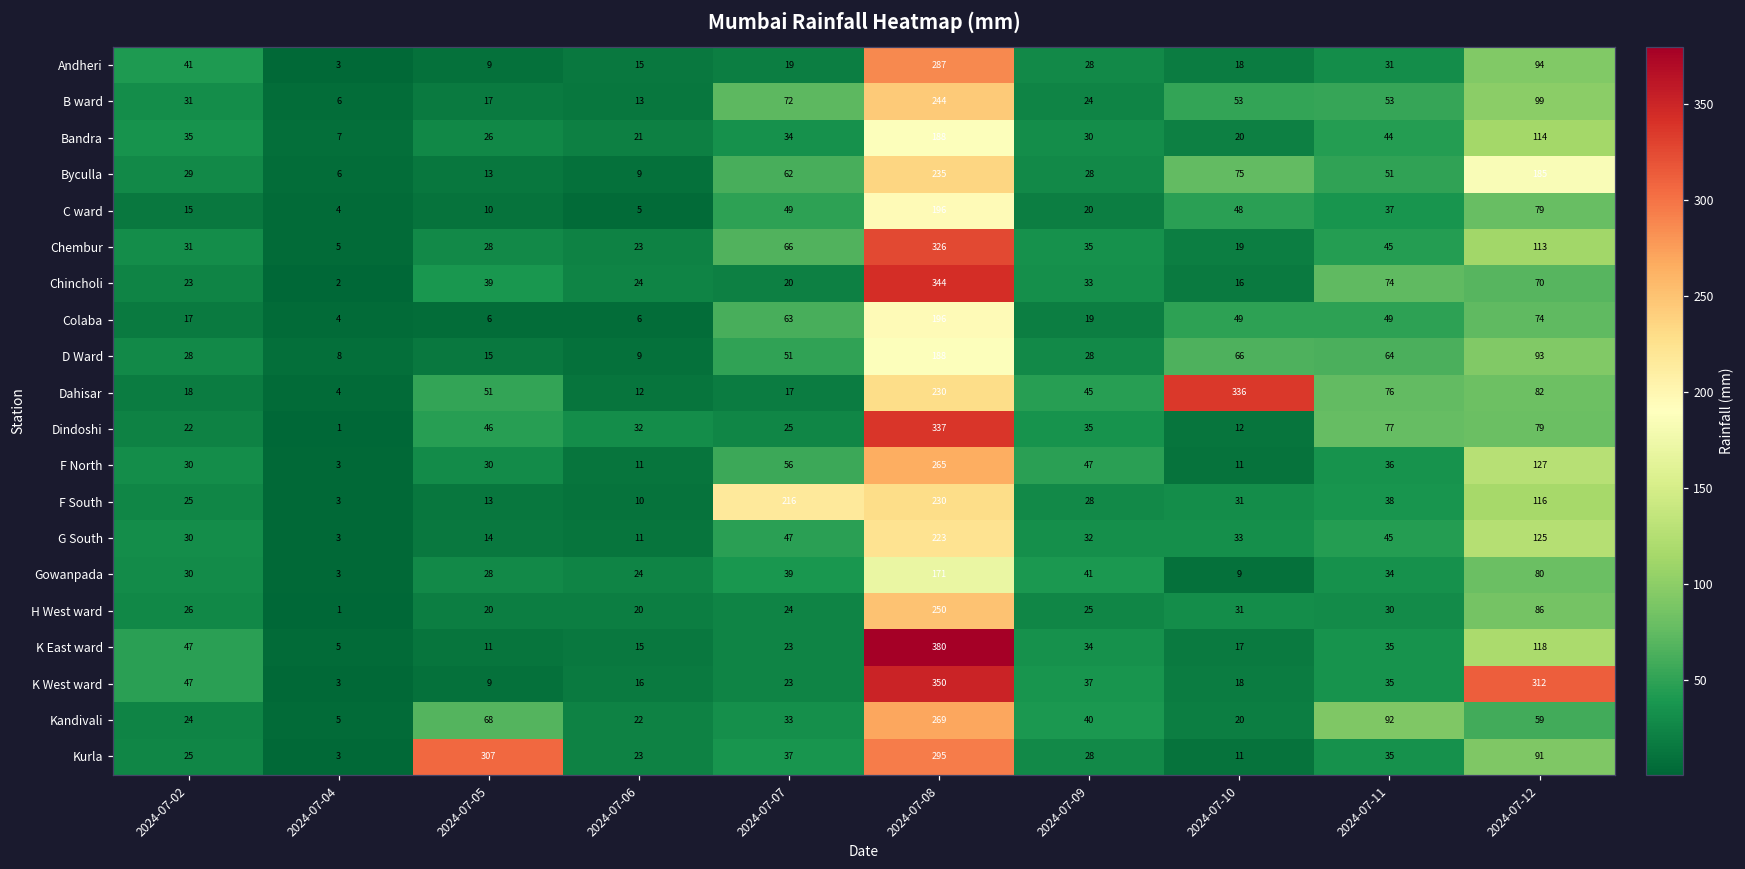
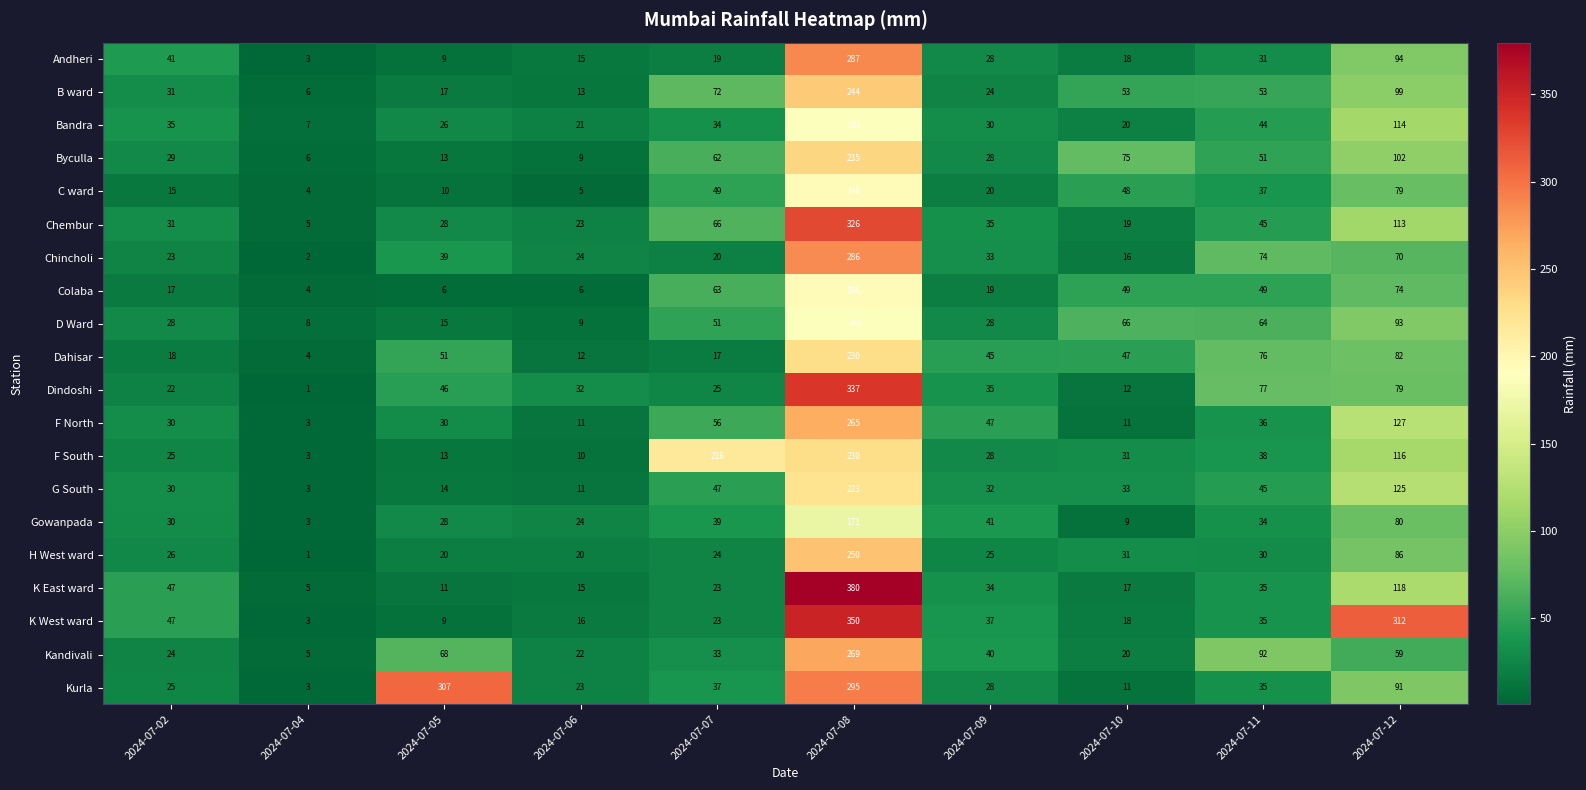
  {
    "Andheri": {
      "2024-07-02": 41,
      "2024-07-04": 3,
      "2024-07-05": 9,
      "2024-07-06": 15,
      "2024-07-07": 19,
      "2024-07-08": 287,
      "2024-07-09": 28,
      "2024-07-10": 18,
      "2024-07-11": 31,
      "2024-07-12": 94
    },
    "B ward": {
      "2024-07-02": 31,
      "2024-07-04": 6,
      "2024-07-05": 17,
      "2024-07-06": 13,
      "2024-07-07": 72,
      "2024-07-08": 244,
      "2024-07-09": 24,
      "2024-07-10": 53,
      "2024-07-11": 53,
      "2024-07-12": 99
    },
    "Bandra": {
      "2024-07-02": 35,
      "2024-07-04": 7,
      "2024-07-05": 26,
      "2024-07-06": 21,
      "2024-07-07": 34,
      "2024-07-08": 188,
      "2024-07-09": 30,
      "2024-07-10": 20,
      "2024-07-11": 44,
      "2024-07-12": 114
    },
    "Byculla": {
      "2024-07-02": 29,
      "2024-07-04": 6,
      "2024-07-05": 13,
      "2024-07-06": 9,
      "2024-07-07": 62,
      "2024-07-08": 235,
      "2024-07-09": 28,
      "2024-07-10": 75,
      "2024-07-11": 51,
-     "2024-07-12": 185
+     "2024-07-12": 102
    },
    "C ward": {
      "2024-07-02": 15,
      "2024-07-04": 4,
      "2024-07-05": 10,
      "2024-07-06": 5,
      "2024-07-07": 49,
      "2024-07-08": 196,
      "2024-07-09": 20,
      "2024-07-10": 48,
      "2024-07-11": 37,
      "2024-07-12": 79
    },
    "Chembur": {
      "2024-07-02": 31,
      "2024-07-04": 5,
      "2024-07-05": 28,
      "2024-07-06": 23,
      "2024-07-07": 66,
      "2024-07-08": 326,
      "2024-07-09": 35,
      "2024-07-10": 19,
      "2024-07-11": 45,
      "2024-07-12": 113
    },
    "Chincholi": {
      "2024-07-02": 23,
      "2024-07-04": 2,
      "2024-07-05": 39,
      "2024-07-06": 24,
      "2024-07-07": 20,
-     "2024-07-08": 344,
+     "2024-07-08": 286,
      "2024-07-09": 33,
      "2024-07-10": 16,
      "2024-07-11": 74,
      "2024-07-12": 70
    },
    "Colaba": {
      "2024-07-02": 17,
      "2024-07-04": 4,
      "2024-07-05": 6,
      "2024-07-06": 6,
      "2024-07-07": 63,
      "2024-07-08": 196,
      "2024-07-09": 19,
      "2024-07-10": 49,
      "2024-07-11": 49,
      "2024-07-12": 74
    },
    "D Ward": {
      "2024-07-02": 28,
      "2024-07-04": 8,
      "2024-07-05": 15,
      "2024-07-06": 9,
      "2024-07-07": 51,
      "2024-07-08": 188,
      "2024-07-09": 28,
      "2024-07-10": 66,
      "2024-07-11": 64,
      "2024-07-12": 93
    },
    "Dahisar": {
      "2024-07-02": 18,
      "2024-07-04": 4,
      "2024-07-05": 51,
      "2024-07-06": 12,
      "2024-07-07": 17,
      "2024-07-08": 230,
      "2024-07-09": 45,
-     "2024-07-10": 336,
+     "2024-07-10": 47,
      "2024-07-11": 76,
      "2024-07-12": 82
    },
    "Dindoshi": {
      "2024-07-02": 22,
      "2024-07-04": 1,
      "2024-07-05": 46,
      "2024-07-06": 32,
      "2024-07-07": 25,
      "2024-07-08": 337,
      "2024-07-09": 35,
      "2024-07-10": 12,
      "2024-07-11": 77,
      "2024-07-12": 79
    },
    "F North": {
      "2024-07-02": 30,
      "2024-07-04": 3,
      "2024-07-05": 30,
      "2024-07-06": 11,
      "2024-07-07": 56,
      "2024-07-08": 265,
      "2024-07-09": 47,
      "2024-07-10": 11,
      "2024-07-11": 36,
      "2024-07-12": 127
    },
    "F South": {
      "2024-07-02": 25,
      "2024-07-04": 3,
      "2024-07-05": 13,
      "2024-07-06": 10,
      "2024-07-07": 216,
      "2024-07-08": 230,
      "2024-07-09": 28,
      "2024-07-10": 31,
      "2024-07-11": 38,
      "2024-07-12": 116
    },
    "G South": {
      "2024-07-02": 30,
      "2024-07-04": 3,
      "2024-07-05": 14,
      "2024-07-06": 11,
      "2024-07-07": 47,
      "2024-07-08": 223,
      "2024-07-09": 32,
      "2024-07-10": 33,
      "2024-07-11": 45,
      "2024-07-12": 125
    },
    "Gowanpada": {
      "2024-07-02": 30,
      "2024-07-04": 3,
      "2024-07-05": 28,
      "2024-07-06": 24,
      "2024-07-07": 39,
      "2024-07-08": 171,
      "2024-07-09": 41,
      "2024-07-10": 9,
      "2024-07-11": 34,
      "2024-07-12": 80
    },
    "H West ward": {
      "2024-07-02": 26,
      "2024-07-04": 1,
      "2024-07-05": 20,
      "2024-07-06": 20,
      "2024-07-07": 24,
      "2024-07-08": 250,
      "2024-07-09": 25,
      "2024-07-10": 31,
      "2024-07-11": 30,
      "2024-07-12": 86
    },
    "K East ward": {
      "2024-07-02": 47,
      "2024-07-04": 5,
      "2024-07-05": 11,
      "2024-07-06": 15,
      "2024-07-07": 23,
      "2024-07-08": 380,
      "2024-07-09": 34,
      "2024-07-10": 17,
      "2024-07-11": 35,
      "2024-07-12": 118
    },
    "K West ward": {
      "2024-07-02": 47,
      "2024-07-04": 3,
      "2024-07-05": 9,
      "2024-07-06": 16,
      "2024-07-07": 23,
      "2024-07-08": 350,
      "2024-07-09": 37,
      "2024-07-10": 18,
      "2024-07-11": 35,
      "2024-07-12": 312
    },
    "Kandivali": {
      "2024-07-02": 24,
      "2024-07-04": 5,
      "2024-07-05": 68,
      "2024-07-06": 22,
      "2024-07-07": 33,
      "2024-07-08": 269,
      "2024-07-09": 40,
      "2024-07-10": 20,
      "2024-07-11": 92,
      "2024-07-12": 59
    },
    "Kurla": {
      "2024-07-02": 25,
      "2024-07-04": 3,
      "2024-07-05": 307,
      "2024-07-06": 23,
      "2024-07-07": 37,
      "2024-07-08": 295,
      "2024-07-09": 28,
      "2024-07-10": 11,
      "2024-07-11": 35,
      "2024-07-12": 91
    }
  }
